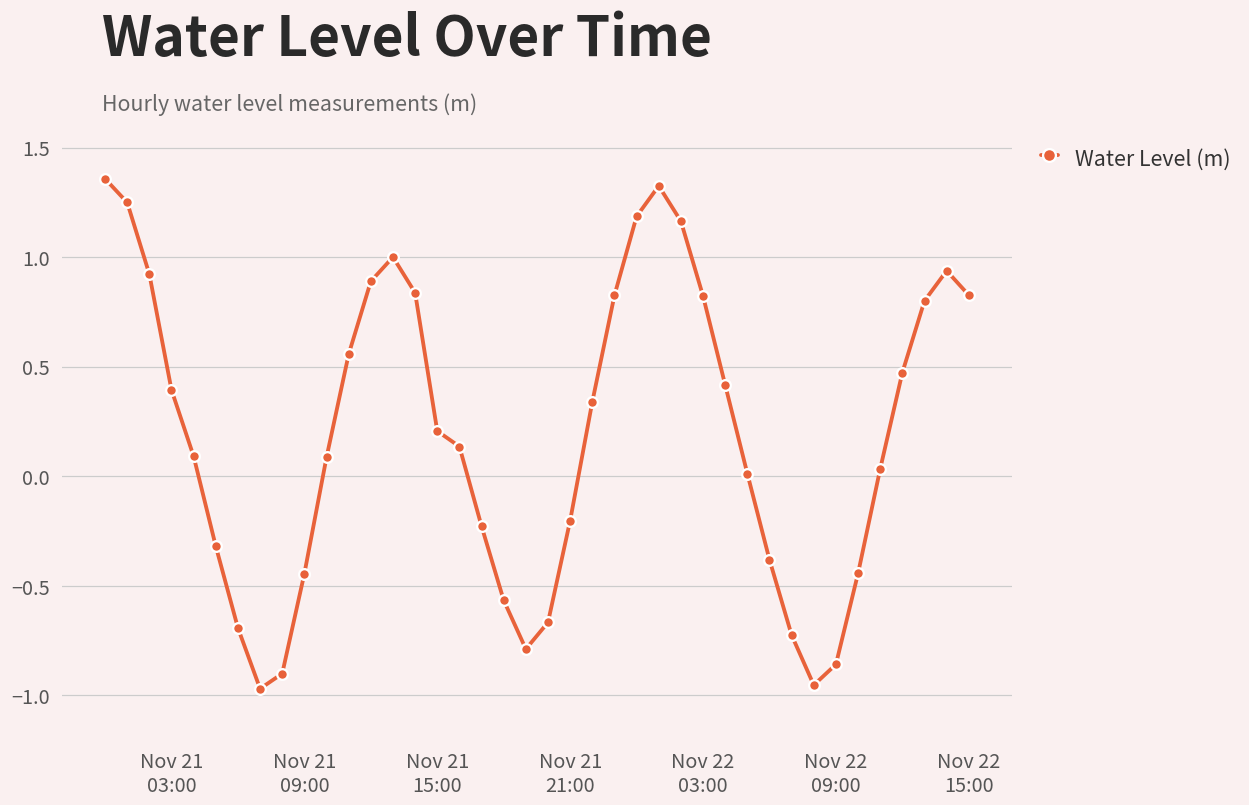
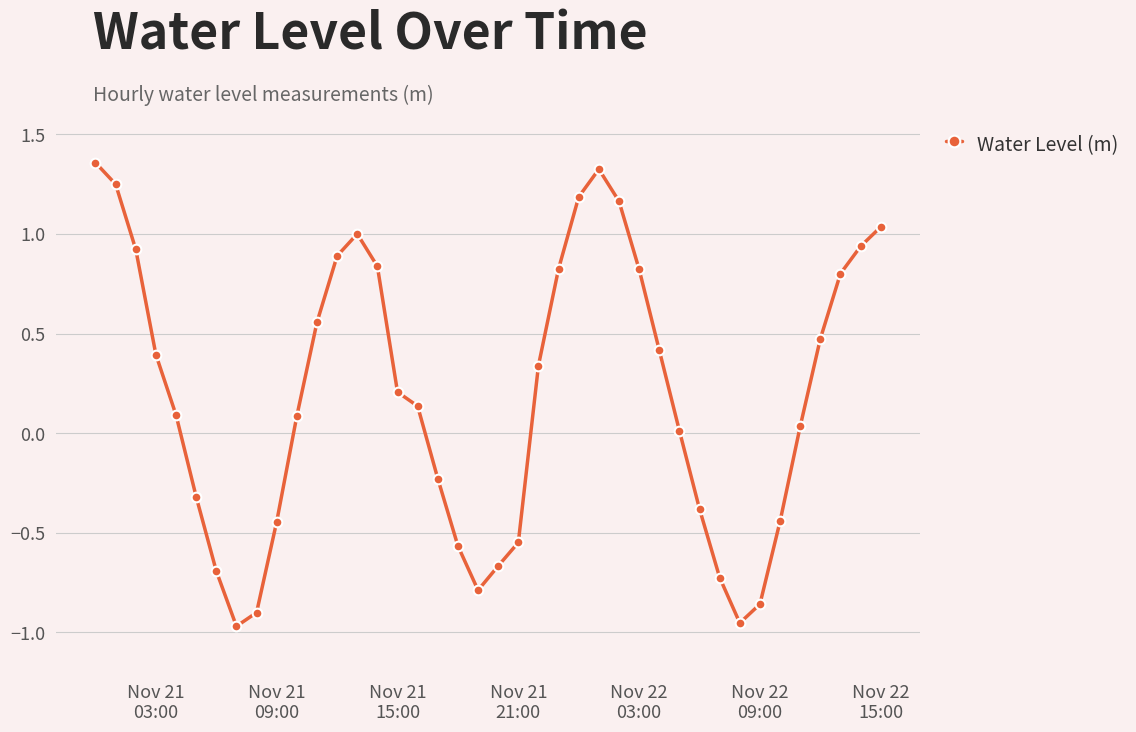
  {
    "Nov 21 03:00": 0.39,
    "Nov 21 09:00": -0.44,
    "Nov 21 15:00": 0.21,
-   "Nov 21 21:00": -0.20,
+   "Nov 21 21:00": -0.55,
    "Nov 22 03:00": 0.82,
    "Nov 22 09:00": -0.86,
-   "Nov 22 15:00": 0.83
+   "Nov 22 15:00": 1.04
  }
